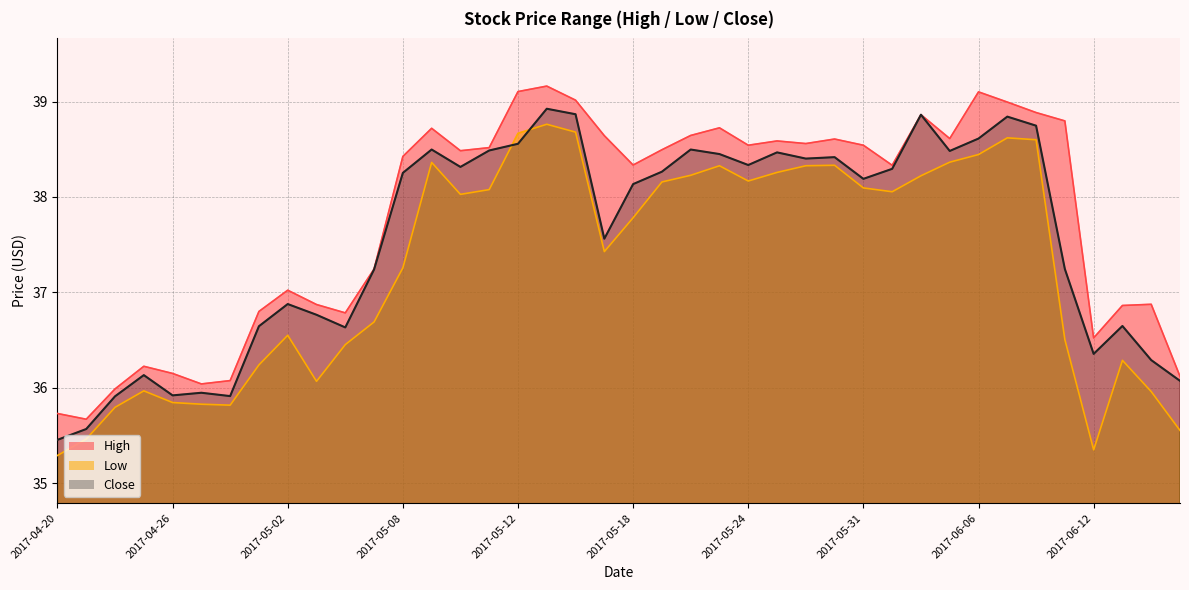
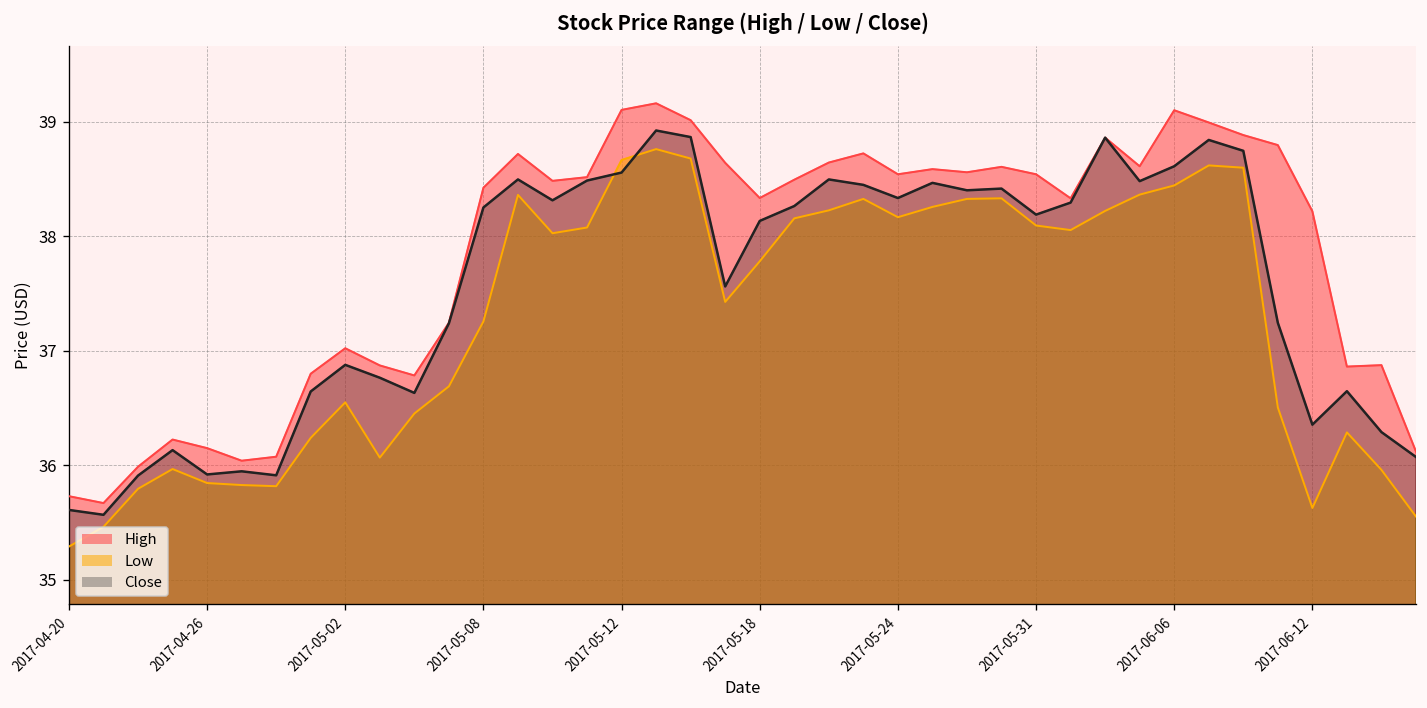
  {
    "High": {
      "2017-04-20": 35.7,
      "2017-04-26": 36.2,
      "2017-05-02": 37.0,
      "2017-05-08": 38.4,
      "2017-05-12": 39.1,
      "2017-05-18": 38.3,
      "2017-05-24": 38.5,
      "2017-05-31": 38.5,
      "2017-06-06": 39.1,
-     "2017-06-12": 36.5
+     "2017-06-12": 38.2
    },
    "Low": {
      "2017-04-20": 35.3,
      "2017-04-26": 35.8,
      "2017-05-02": 36.6,
      "2017-05-08": 37.3,
      "2017-05-12": 38.7,
      "2017-05-18": 37.8,
      "2017-05-24": 38.2,
      "2017-05-31": 38.1,
      "2017-06-06": 38.4,
-     "2017-06-12": 35.3
+     "2017-06-12": 35.6
    },
    "Close": {
-     "2017-04-20": 35.5,
+     "2017-04-20": 35.6,
      "2017-04-26": 35.9,
      "2017-05-02": 36.9,
      "2017-05-08": 38.3,
      "2017-05-12": 38.6,
      "2017-05-18": 38.1,
      "2017-05-24": 38.3,
      "2017-05-31": 38.2,
      "2017-06-06": 38.6,
      "2017-06-12": 36.4
    }
  }
